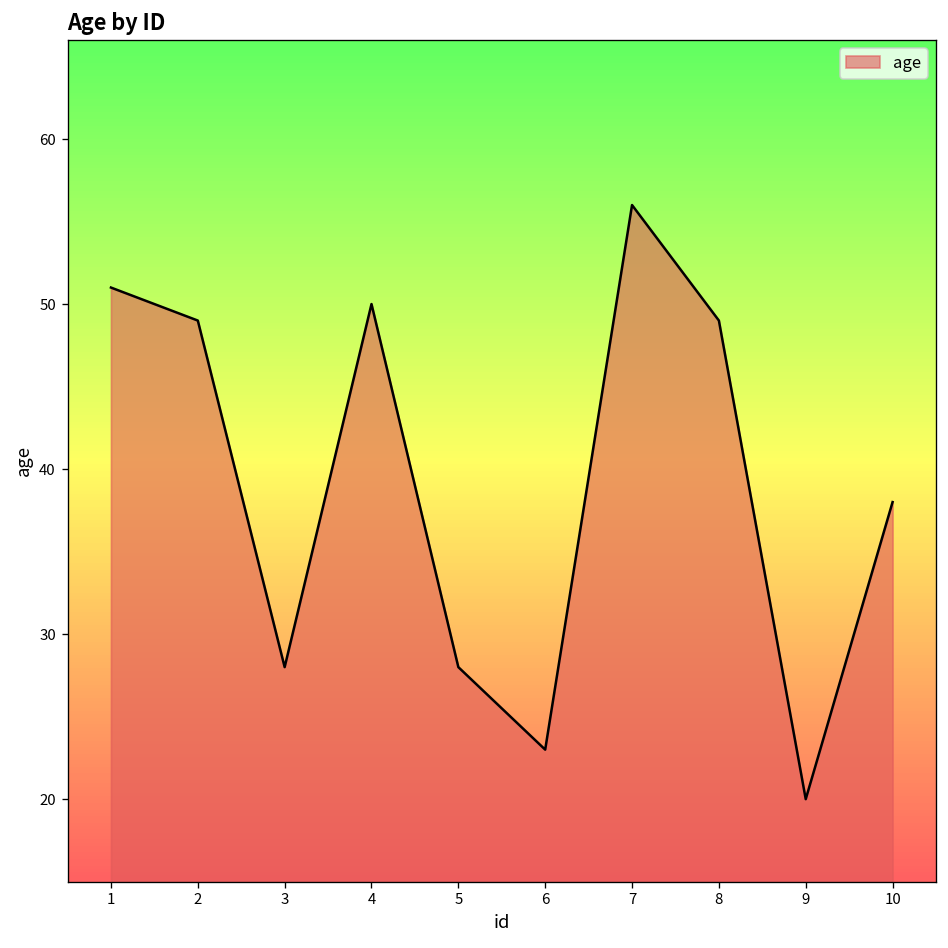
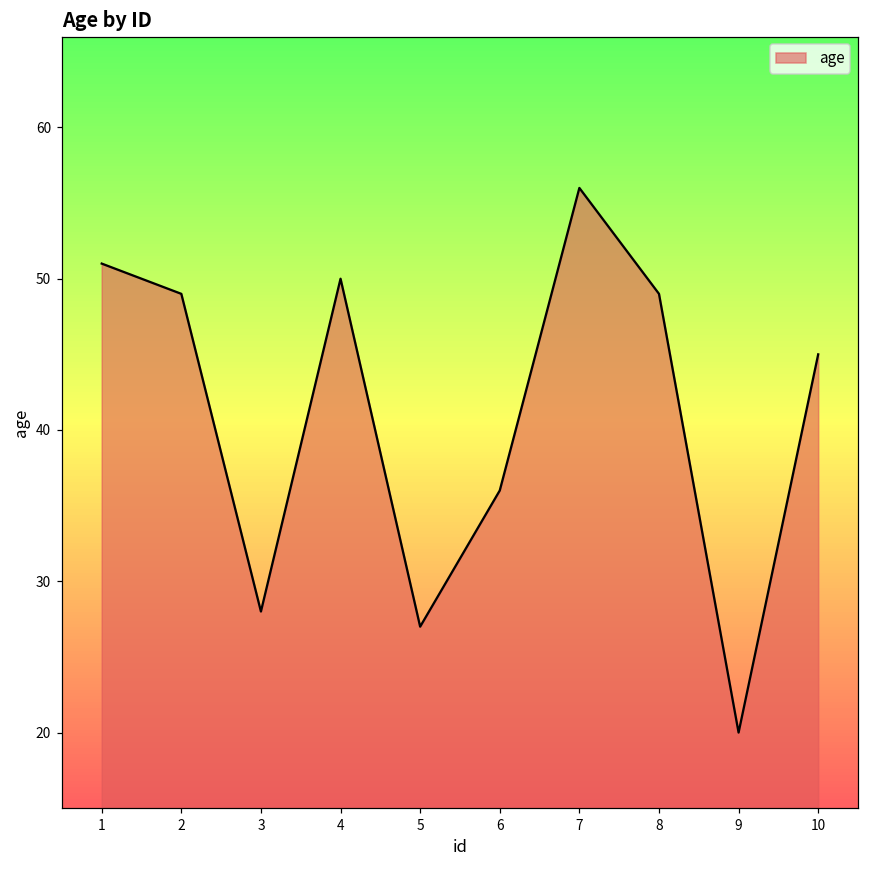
  {
    "1": 51,
    "2": 49,
    "3": 28,
    "4": 50,
-   "5": 28,
-   "6": 23,
+   "5": 27,
+   "6": 36,
    "7": 56,
    "8": 49,
    "9": 20,
-   "10": 38
+   "10": 45
  }
